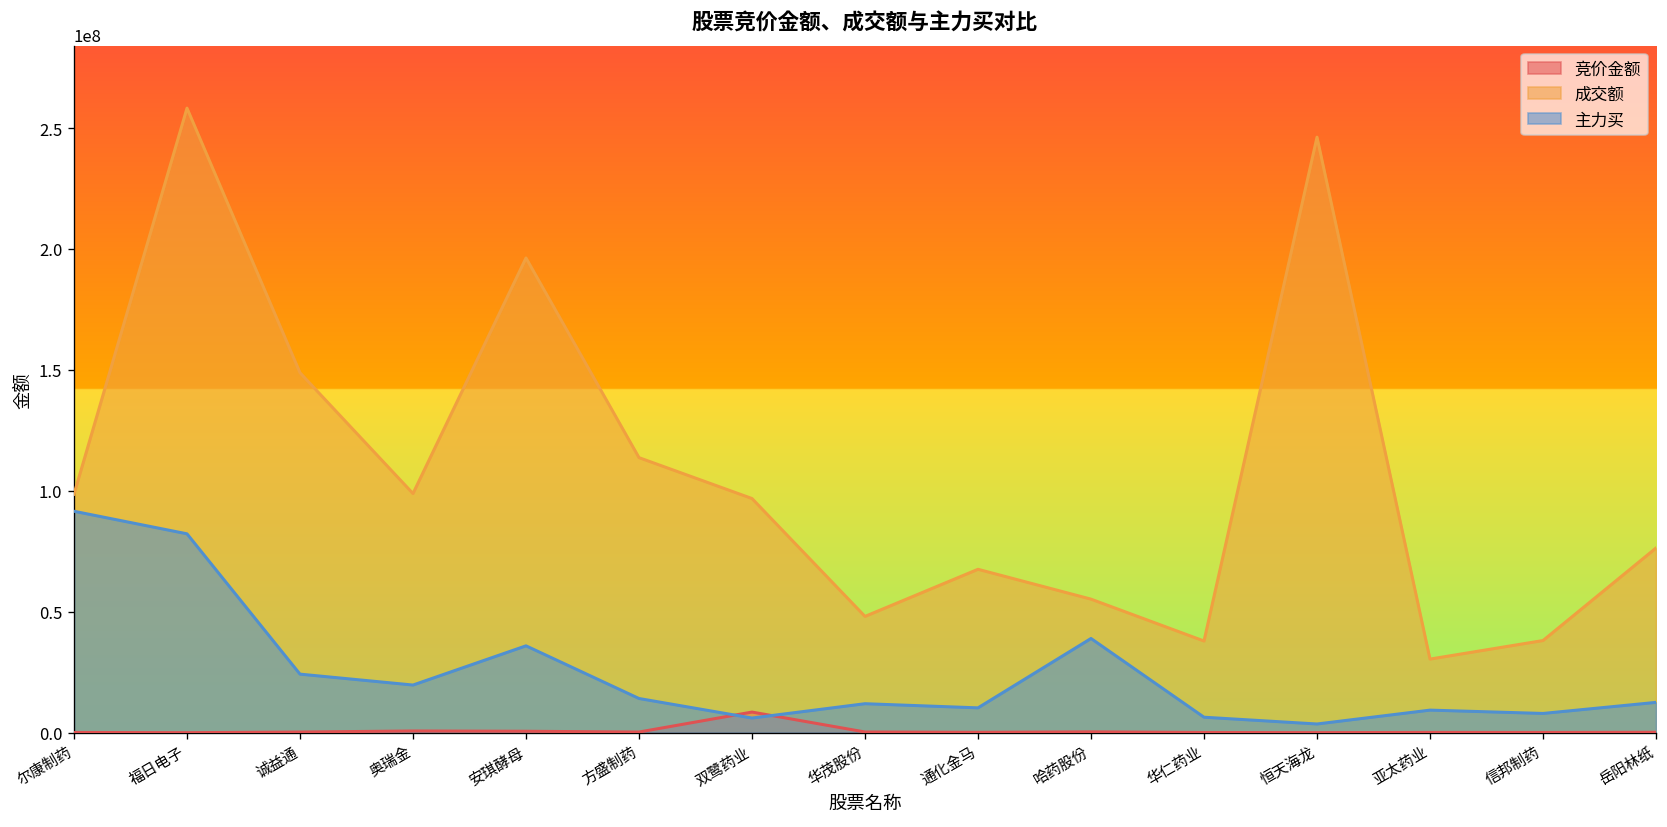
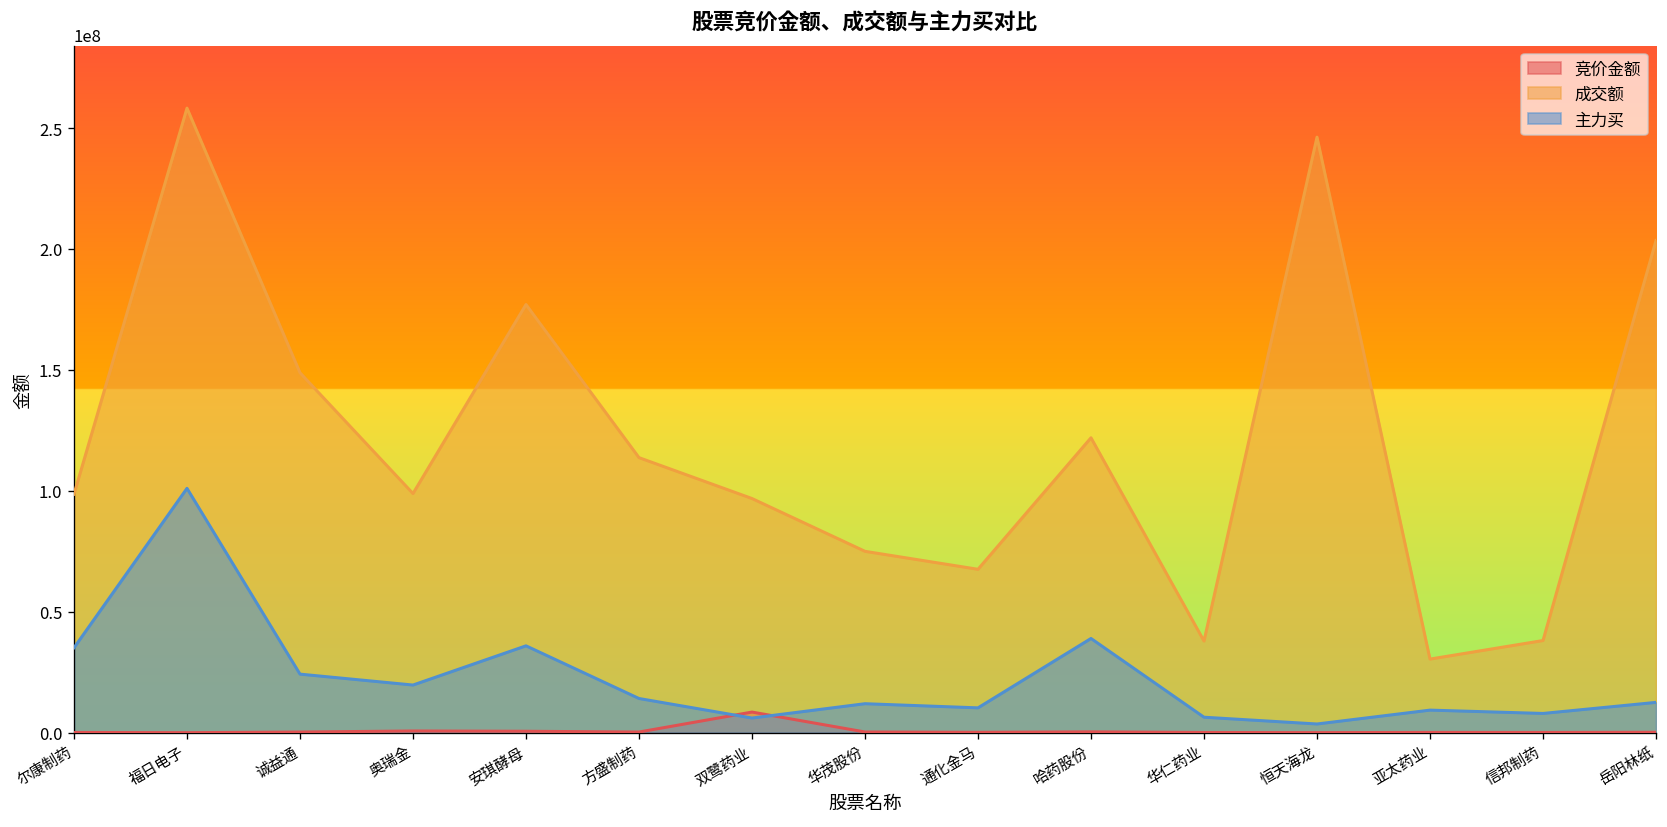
  {
    "竞价金额": {
      "尔康制药": 0,
      "福日电子": 0,
      "诚益通": 0,
      "奥瑞金": 1000000,
      "安琪酵母": 1000000,
      "方盛制药": 0,
      "双鹭药业": 9000000,
      "华茂股份": 0,
      "通化金马": 0,
      "哈药股份": 0,
      "华仁药业": 0,
      "恒天海龙": 0,
      "亚太药业": 0,
      "信邦制药": 0,
      "岳阳林纸": 0
    },
    "成交额": {
      "尔康制药": 99000000,
      "福日电子": 258000000,
      "诚益通": 149000000,
      "奥瑞金": 99000000,
-     "安琪酵母": 196000000,
+     "安琪酵母": 177000000,
      "方盛制药": 114000000,
      "双鹭药业": 97000000,
-     "华茂股份": 48000000,
+     "华茂股份": 75000000,
      "通化金马": 68000000,
-     "哈药股份": 55000000,
+     "哈药股份": 122000000,
      "华仁药业": 38000000,
      "恒天海龙": 246000000,
      "亚太药业": 30000000,
      "信邦制药": 38000000,
-     "岳阳林纸": 76000000
+     "岳阳林纸": 204000000
    },
    "主力买": {
-     "尔康制药": 92000000,
-     "福日电子": 82000000,
+     "尔康制药": 35000000,
+     "福日电子": 101000000,
      "诚益通": 24000000,
      "奥瑞金": 20000000,
      "安琪酵母": 36000000,
      "方盛制药": 14000000,
      "双鹭药业": 6000000,
      "华茂股份": 12000000,
      "通化金马": 10000000,
      "哈药股份": 39000000,
      "华仁药业": 6000000,
      "恒天海龙": 4000000,
      "亚太药业": 9000000,
      "信邦制药": 8000000,
      "岳阳林纸": 13000000
    }
  }
